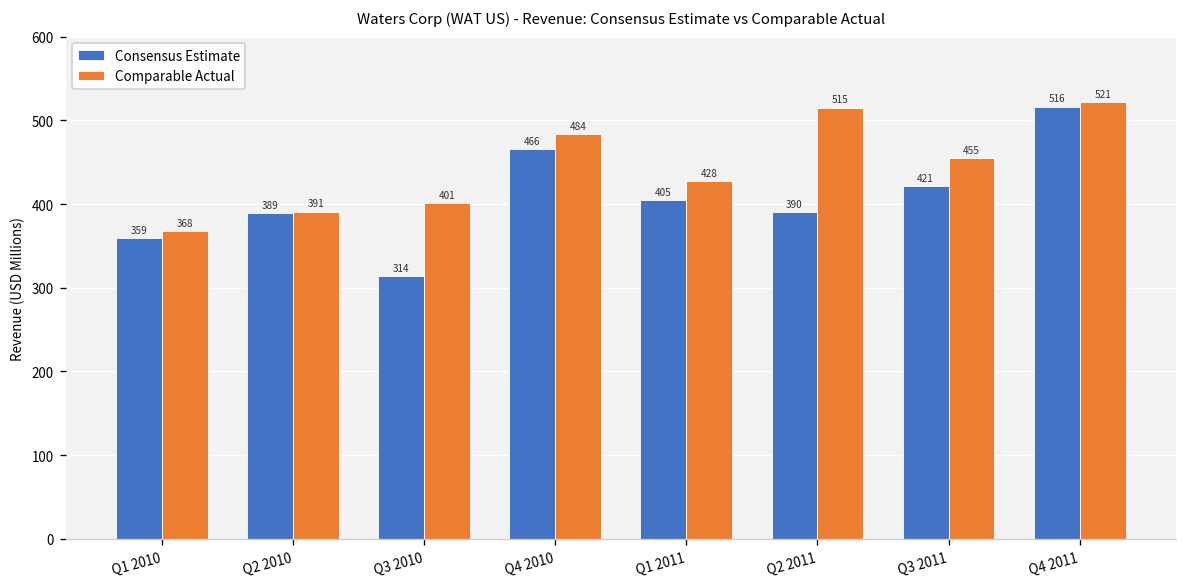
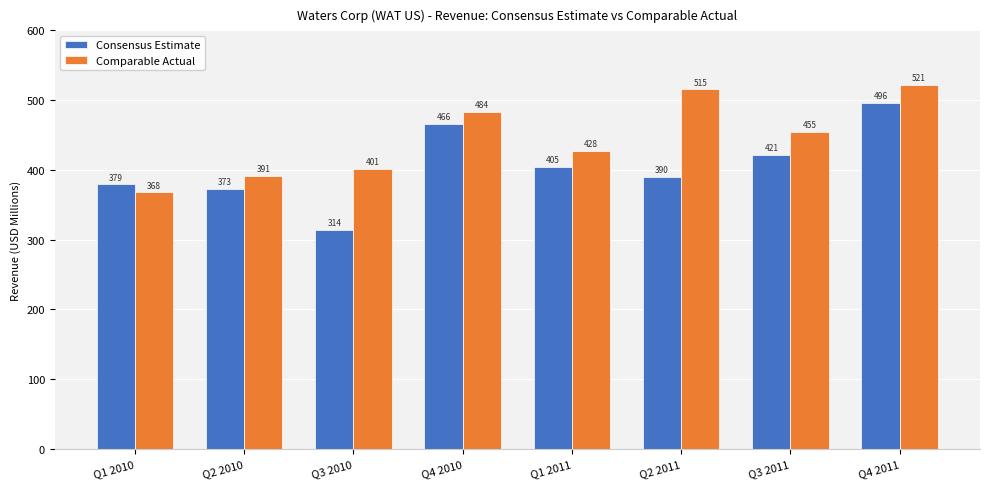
  {
    "Consensus Estimate": {
-     "Q1 2010": 359,
-     "Q2 2010": 389,
+     "Q1 2010": 379,
+     "Q2 2010": 373,
      "Q3 2010": 314,
      "Q4 2010": 466,
      "Q1 2011": 405,
      "Q2 2011": 390,
      "Q3 2011": 421,
-     "Q4 2011": 516
+     "Q4 2011": 496
    },
    "Comparable Actual": {
      "Q1 2010": 368,
      "Q2 2010": 391,
      "Q3 2010": 401,
      "Q4 2010": 484,
      "Q1 2011": 428,
      "Q2 2011": 515,
      "Q3 2011": 455,
      "Q4 2011": 521
    }
  }
